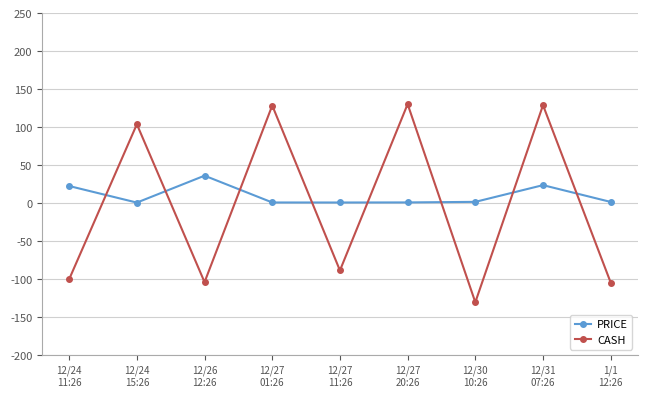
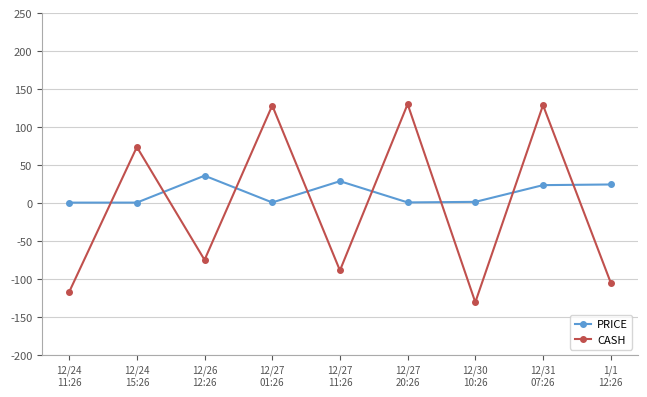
  {
    "PRICE": {
-     "12/24 11:26": 20,
+     "12/24 11:26": 0,
      "12/24 15:26": 0,
      "12/26 12:26": 40,
      "12/27 01:26": 0,
-     "12/27 11:26": 0,
+     "12/27 11:26": 30,
      "12/27 20:26": 0,
      "12/30 10:26": 0,
      "12/31 07:26": 20,
-     "1/1 12:26": 0
+     "1/1 12:26": 20
    },
    "CASH": {
-     "12/24 11:26": -100,
-     "12/24 15:26": 100,
-     "12/26 12:26": -100,
+     "12/24 11:26": -120,
+     "12/24 15:26": 70,
+     "12/26 12:26": -70,
      "12/27 01:26": 130,
      "12/27 11:26": -90,
      "12/27 20:26": 130,
      "12/30 10:26": -130,
      "12/31 07:26": 130,
      "1/1 12:26": -100
    }
  }
